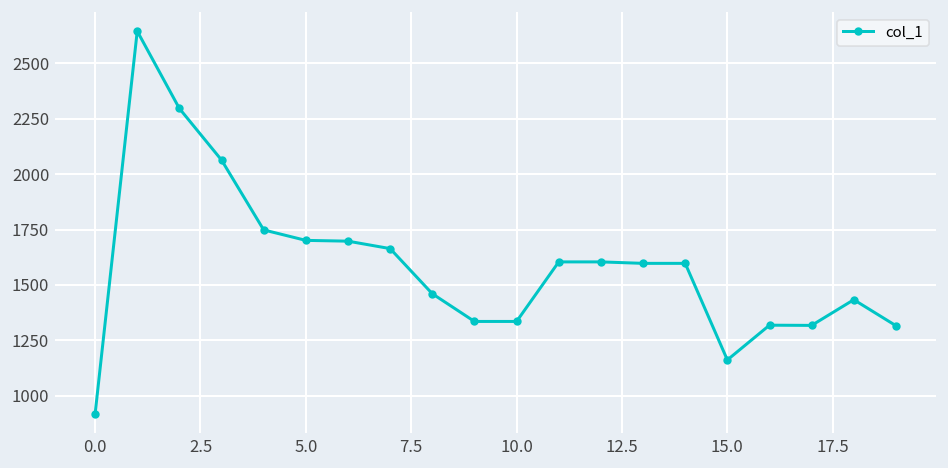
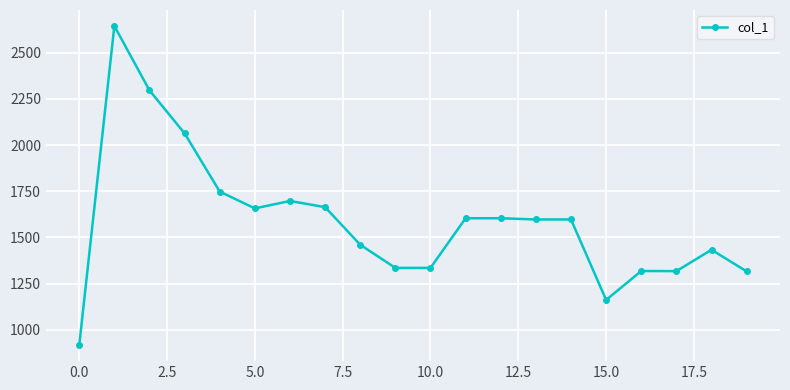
  {
    "0.0": 920,
-   "5.0": 1700,
+   "5.0": 1660,
    "10.0": 1340,
    "15.0": 1160
  }
